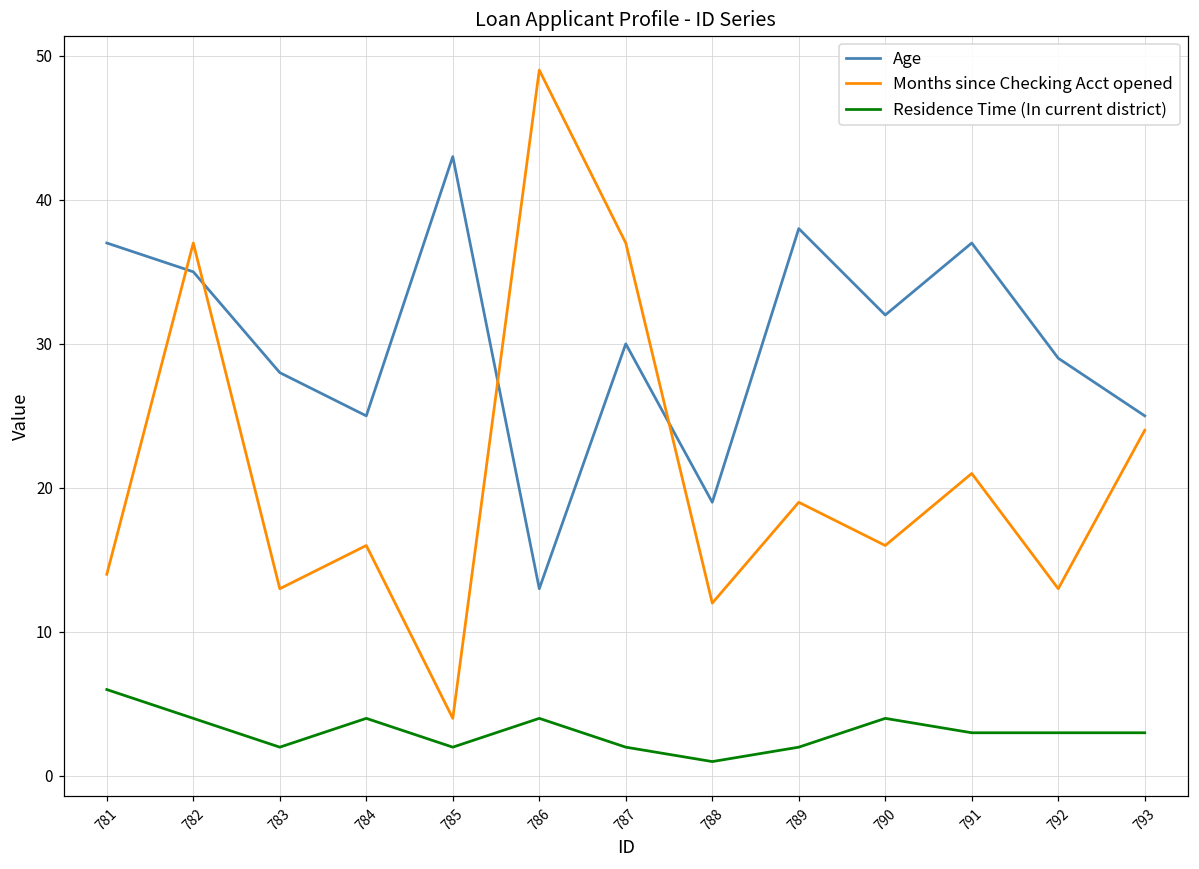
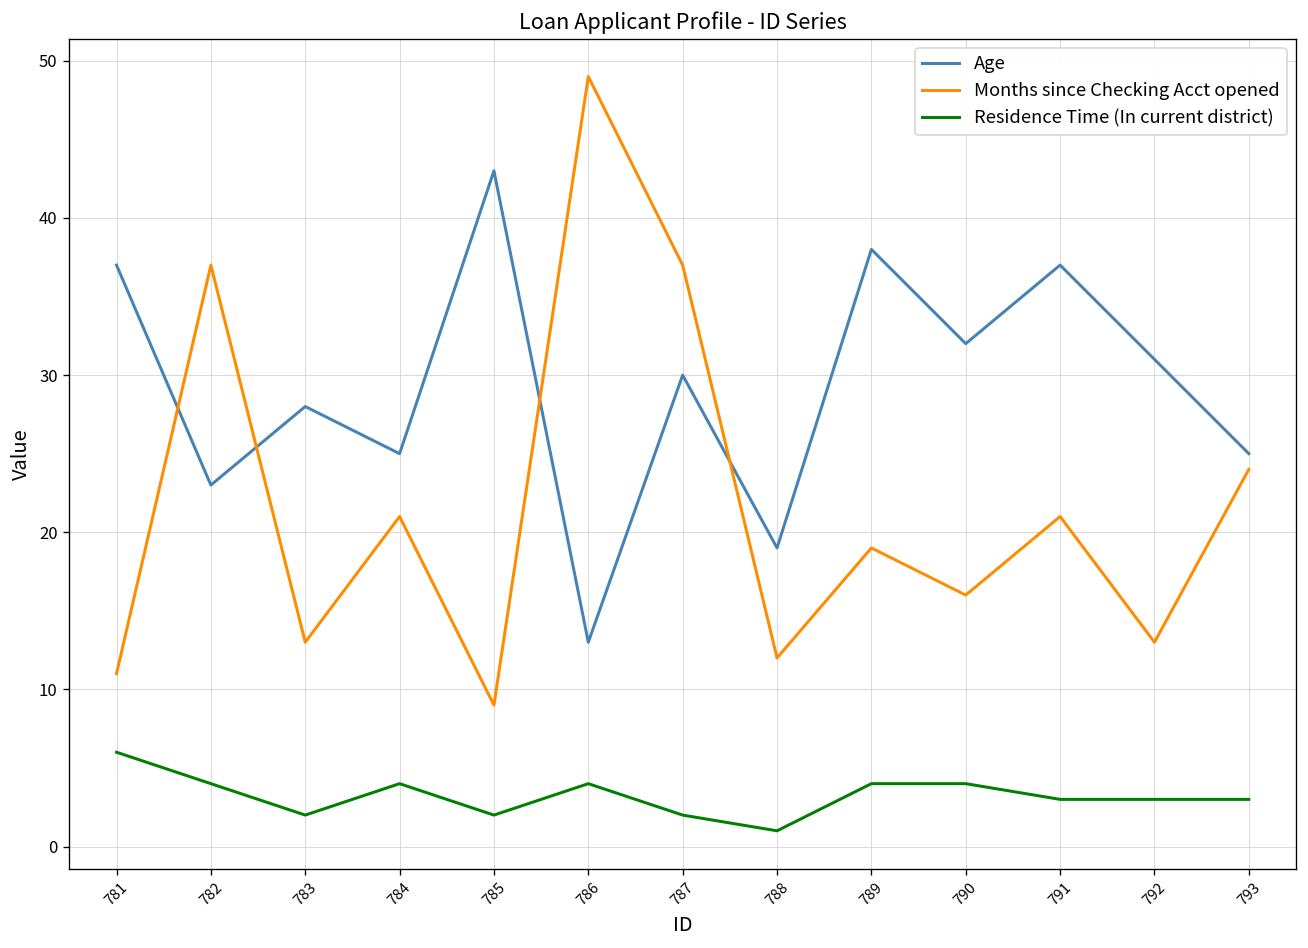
  {
    "Age": {
      "781": 37,
-     "782": 35,
+     "782": 23,
      "783": 28,
      "784": 25,
      "785": 43,
      "786": 13,
      "787": 30,
      "788": 19,
      "789": 38,
      "790": 32,
      "791": 37,
-     "792": 29,
+     "792": 31,
      "793": 25
    },
    "Months since Checking Acct opened": {
-     "781": 14,
+     "781": 11,
      "782": 37,
      "783": 13,
-     "784": 16,
-     "785": 4,
+     "784": 21,
+     "785": 9,
      "786": 49,
      "787": 37,
      "788": 12,
      "789": 19,
      "790": 16,
      "791": 21,
      "792": 13,
      "793": 24
    },
    "Residence Time (In current district)": {
      "781": 6,
      "782": 4,
      "783": 2,
      "784": 4,
      "785": 2,
      "786": 4,
      "787": 2,
      "788": 1,
-     "789": 2,
+     "789": 4,
      "790": 4,
      "791": 3,
      "792": 3,
      "793": 3
    }
  }
